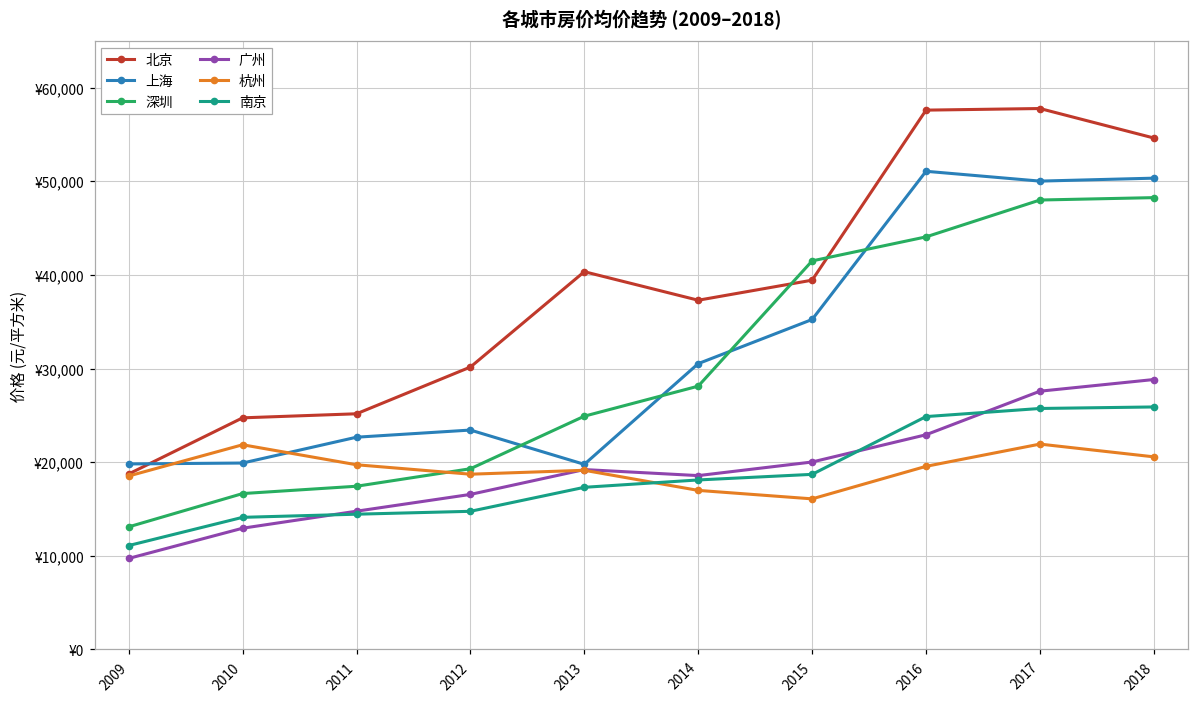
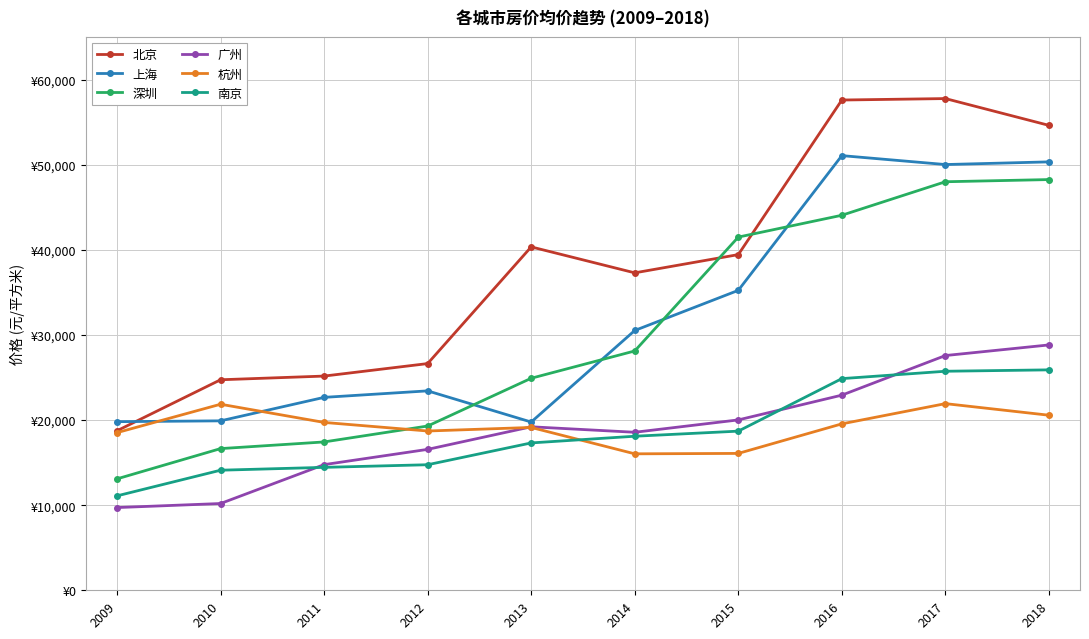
  {
    "北京": {
      "2010": "¥25,000",
      "2011": "¥25,000",
-     "2012": "¥30,000",
+     "2012": "¥27,000",
      "2013": "¥40,000",
      "2014": "¥37,000",
      "2015": "¥39,000",
      "2016": "¥58,000",
      "2017": "¥58,000",
      "2018": "¥55,000"
    },
    "上海": {
      "2009": "¥20,000",
      "2010": "¥20,000",
      "2011": "¥23,000",
      "2012": "¥23,000",
      "2013": "¥20,000",
      "2014": "¥31,000",
      "2015": "¥35,000",
      "2016": "¥51,000",
      "2017": "¥50,000",
      "2018": "¥50,000"
    },
    "广州": {
      "2009": "¥10,000",
-     "2010": "¥13,000",
+     "2010": "¥10,000",
      "2011": "¥15,000",
      "2012": "¥17,000",
      "2014": "¥19,000",
      "2015": "¥20,000",
      "2016": "¥23,000",
      "2017": "¥28,000",
      "2018": "¥29,000"
    },
    "杭州": {
      "2010": "¥22,000",
      "2011": "¥20,000",
      "2012": "¥19,000",
-     "2014": "¥17,000",
+     "2014": "¥16,000",
      "2015": "¥16,000",
      "2016": "¥20,000",
      "2017": "¥22,000",
      "2018": "¥21,000"
    }
  }
